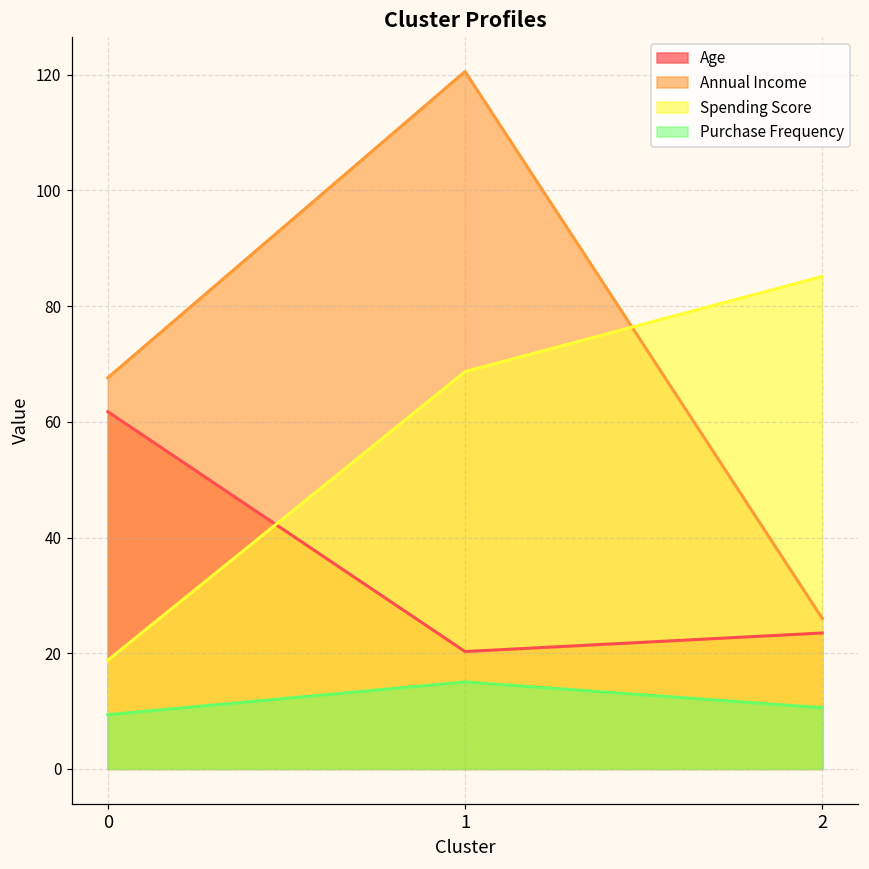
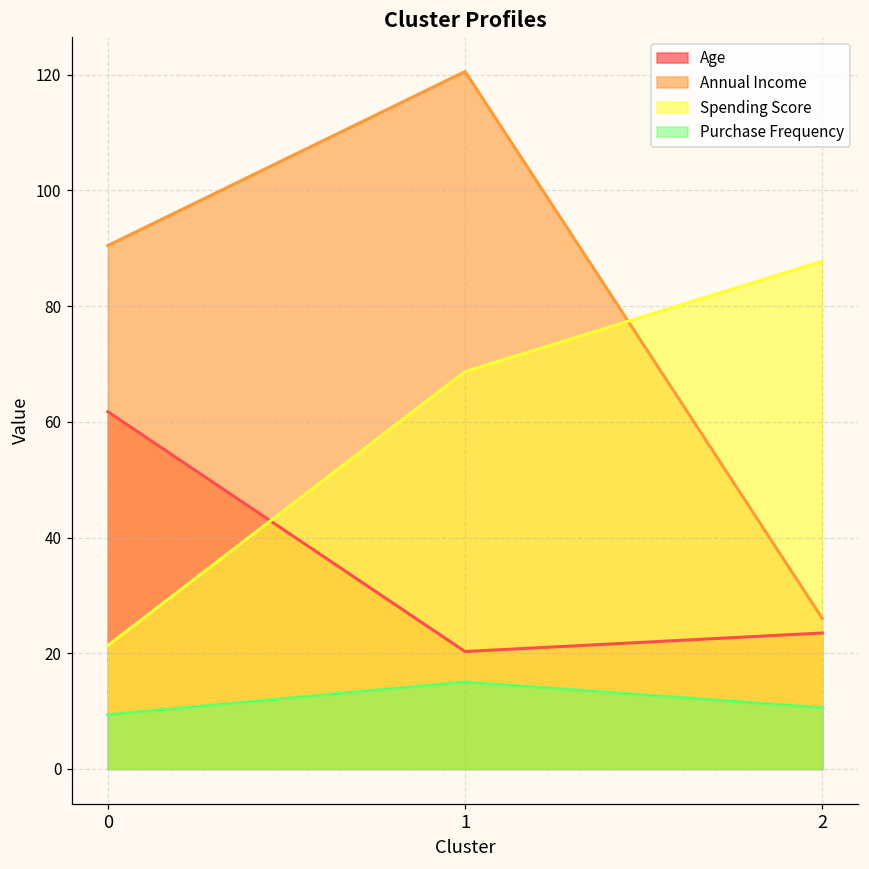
  {
    "Age": {
      "0": 62,
      "1": 20,
      "2": 24
    },
    "Annual Income": {
-     "0": 68,
+     "0": 90,
      "1": 121,
      "2": 26
    },
    "Spending Score": {
-     "0": 19,
+     "0": 21,
      "1": 69,
-     "2": 85
+     "2": 88
    },
    "Purchase Frequency": {
      "0": 9,
      "1": 15,
      "2": 11
    }
  }
